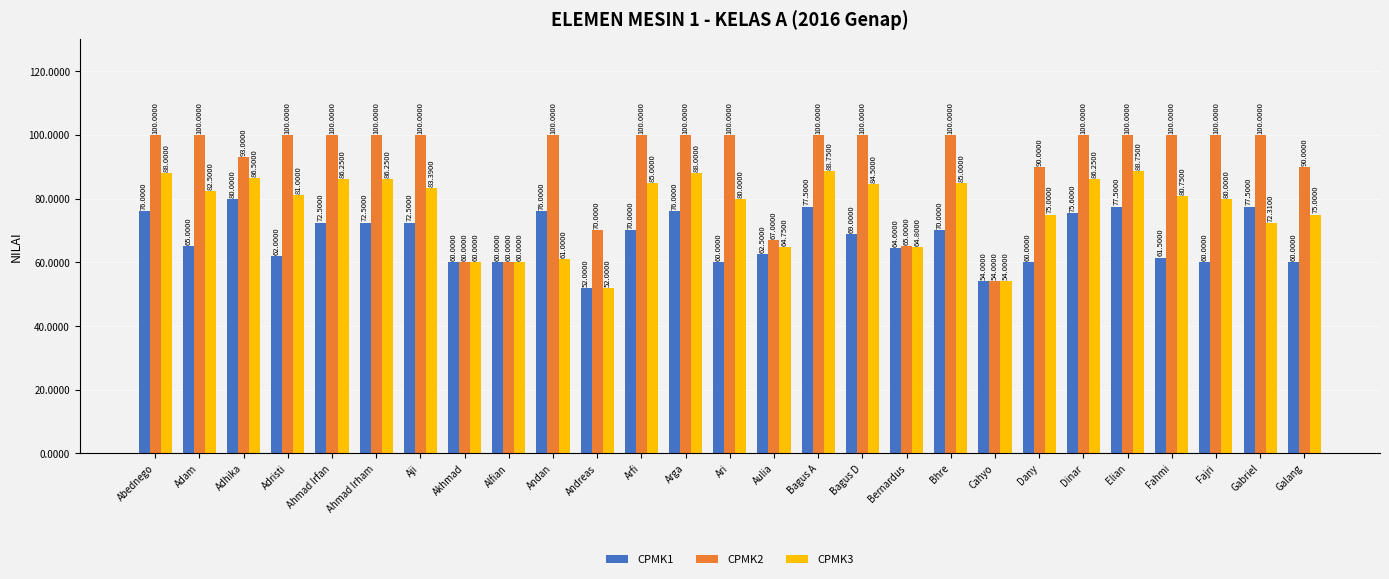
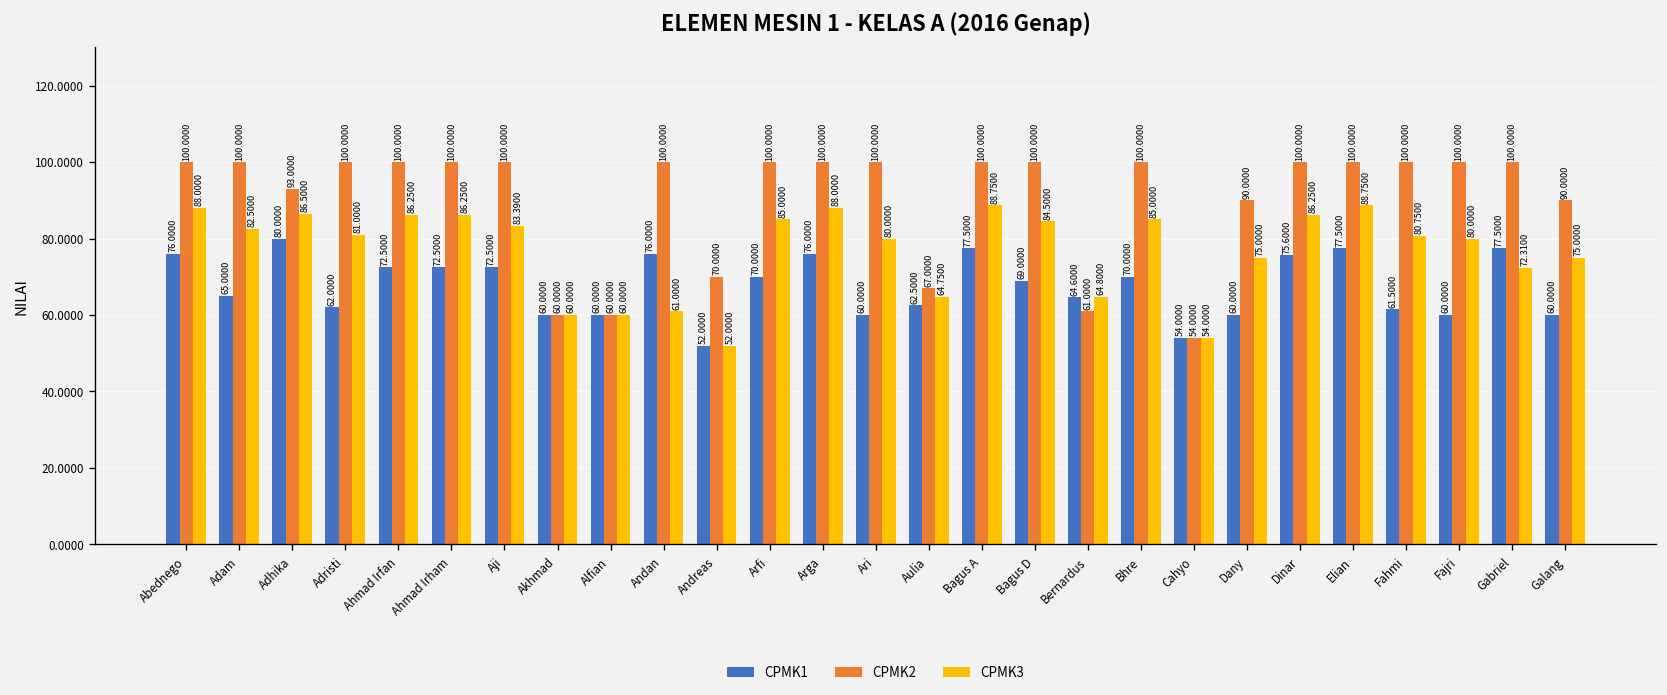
  {
    "CPMK1": {
      "Abednego": 76.0000,
      "Adam": 65.0000,
      "Adhika": 80.0000,
      "Adristi": 62.0000,
      "Ahmad Irfan": 72.5000,
      "Ahmad Irham": 72.5000,
      "Aji": 72.5000,
      "Akhmad": 60.0000,
      "Alfian": 60.0000,
      "Andan": 76.0000,
      "Andreas": 52.0000,
      "Arfi": 70.0000,
      "Arga": 76.0000,
      "Ari": 60.0000,
      "Aulia": 62.5000,
      "Bagus A": 77.5000,
      "Bagus D": 69.0000,
      "Bernardus": 64.6000,
      "Bhre": 70.0000,
      "Cahyo": 54.0000,
      "Dany": 60.0000,
      "Dinar": 75.6000,
      "Elian": 77.5000,
      "Fahmi": 61.5000,
      "Fajri": 60.0000,
      "Gabriel": 77.5000,
      "Galang": 60.0000
    },
    "CPMK2": {
      "Abednego": 100.0000,
      "Adam": 100.0000,
      "Adhika": 93.0000,
      "Adristi": 100.0000,
      "Ahmad Irfan": 100.0000,
      "Ahmad Irham": 100.0000,
      "Aji": 100.0000,
      "Akhmad": 60.0000,
      "Alfian": 60.0000,
      "Andan": 100.0000,
      "Andreas": 70.0000,
      "Arfi": 100.0000,
      "Arga": 100.0000,
      "Ari": 100.0000,
      "Aulia": 67.0000,
      "Bagus A": 100.0000,
      "Bagus D": 100.0000,
-     "Bernardus": 65.0000,
+     "Bernardus": 61.0000,
      "Bhre": 100.0000,
      "Cahyo": 54.0000,
      "Dany": 90.0000,
      "Dinar": 100.0000,
      "Elian": 100.0000,
      "Fahmi": 100.0000,
      "Fajri": 100.0000,
      "Gabriel": 100.0000,
      "Galang": 90.0000
    },
    "CPMK3": {
      "Abednego": 88.0000,
      "Adam": 82.5000,
      "Adhika": 86.5000,
      "Adristi": 81.0000,
      "Ahmad Irfan": 86.2500,
      "Ahmad Irham": 86.2500,
      "Aji": 83.3900,
      "Akhmad": 60.0000,
      "Alfian": 60.0000,
      "Andan": 61.0000,
      "Andreas": 52.0000,
      "Arfi": 85.0000,
      "Arga": 88.0000,
      "Ari": 80.0000,
      "Aulia": 64.7500,
      "Bagus A": 88.7500,
      "Bagus D": 84.5000,
      "Bernardus": 64.8000,
      "Bhre": 85.0000,
      "Cahyo": 54.0000,
      "Dany": 75.0000,
      "Dinar": 86.2500,
      "Elian": 88.7500,
      "Fahmi": 80.7500,
      "Fajri": 80.0000,
      "Gabriel": 72.3100,
      "Galang": 75.0000
    }
  }
